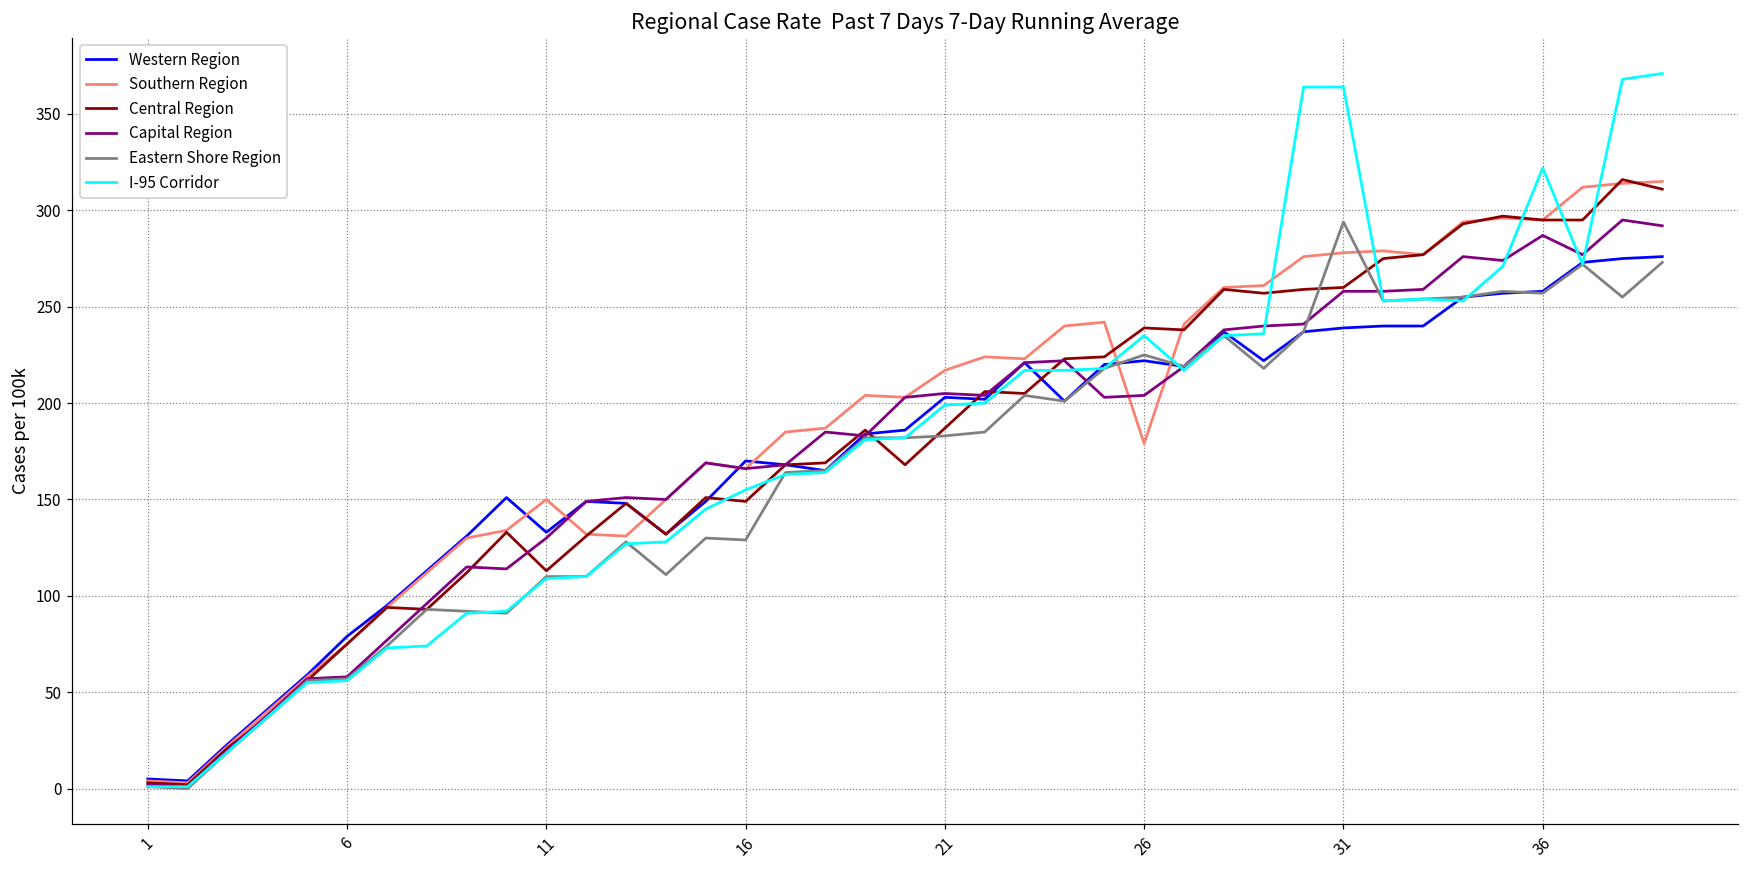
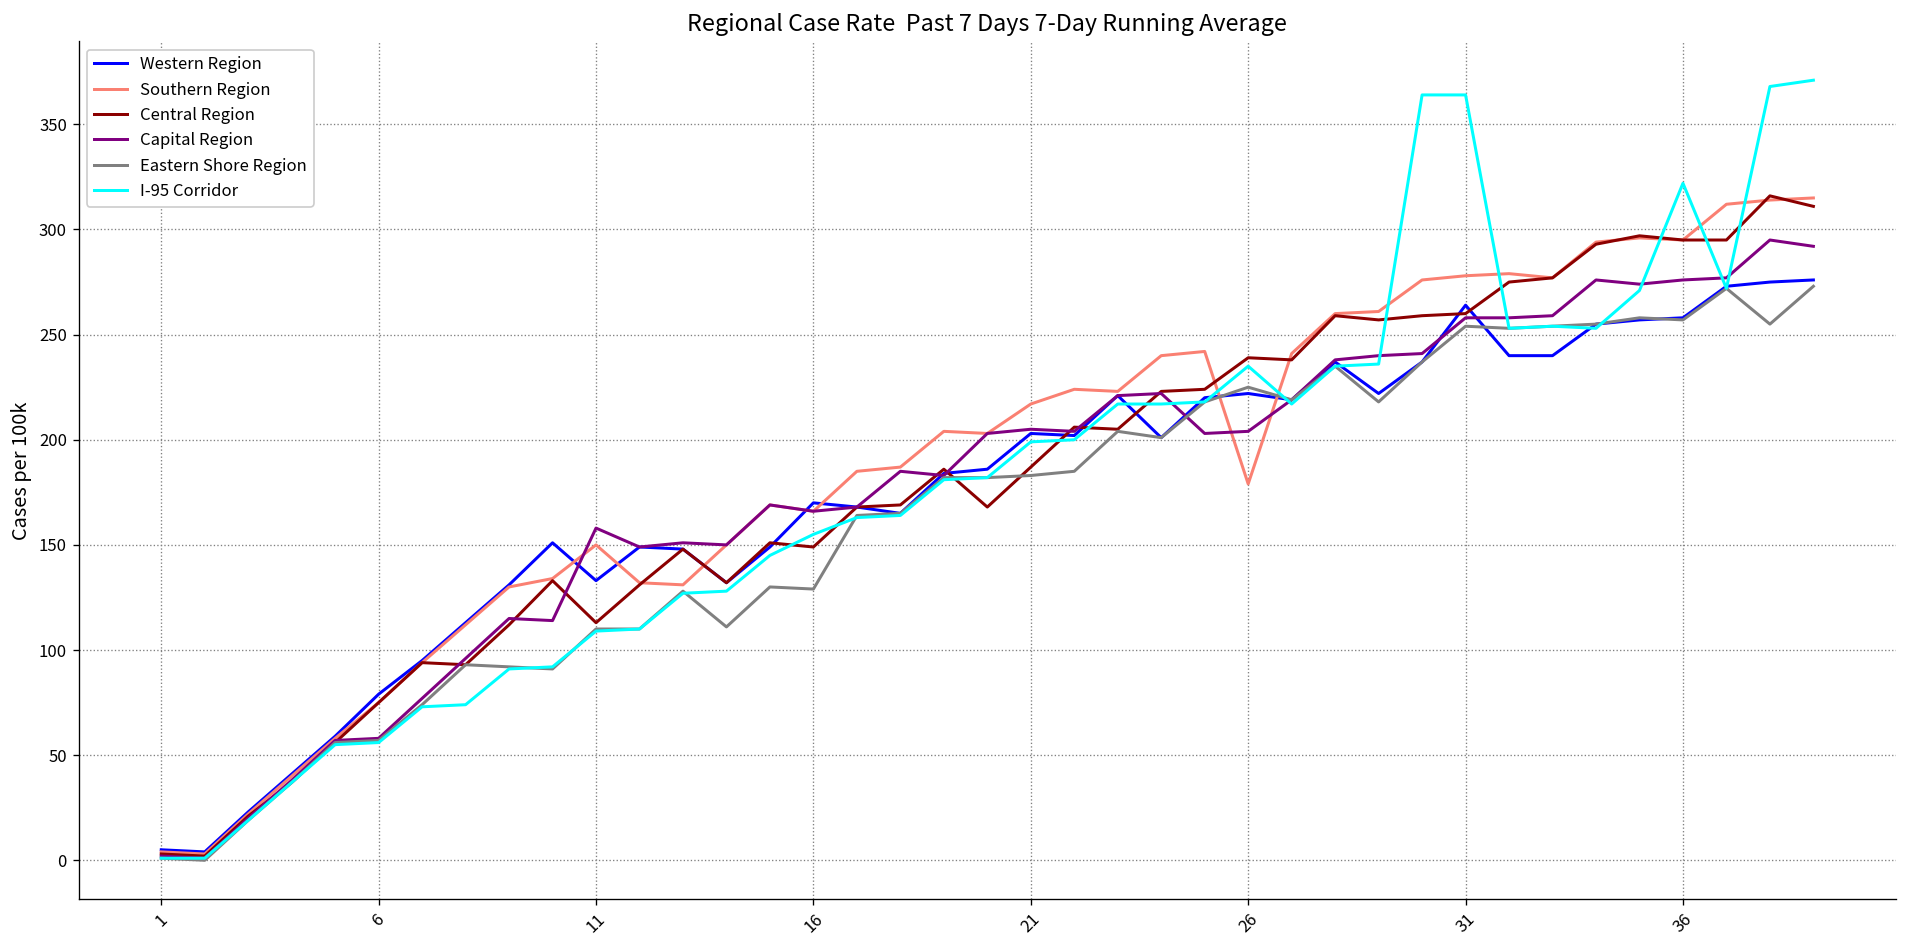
  {
    "Western Region": {
      "6": 79,
      "11": 133,
      "16": 170,
      "21": 203,
      "26": 222,
-     "31": 239
+     "31": 264
    },
    "Southern Region": {
      "11": 150,
      "21": 217,
      "26": 179,
      "31": 278
    },
    "Central Region": {
      "11": 113,
      "16": 149,
      "21": 187,
      "26": 239,
      "31": 260
    },
    "Capital Region": {
-     "11": 130,
+     "11": 158,
      "21": 205,
      "26": 204,
      "31": 258,
-     "36": 287
+     "36": 276
    },
    "Eastern Shore Region": {
      "16": 129,
      "21": 183,
      "26": 225,
-     "31": 294
+     "31": 254
    },
    "I-95 Corridor": {
      "16": 155,
      "21": 199,
      "26": 235,
      "31": 364,
      "36": 322
    }
  }
